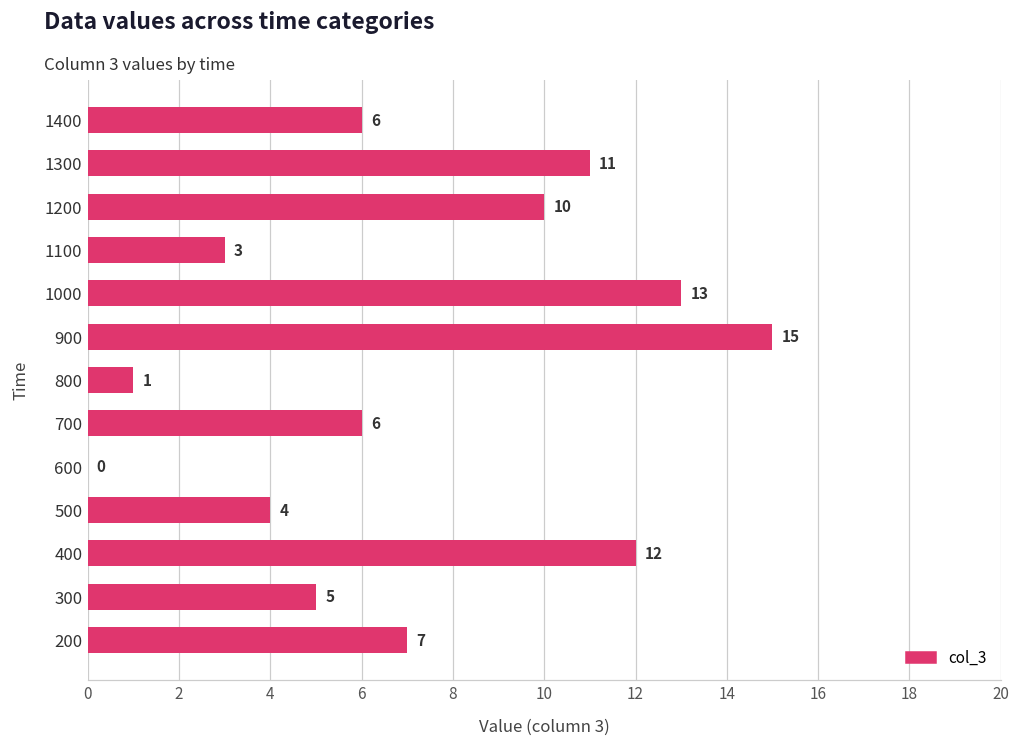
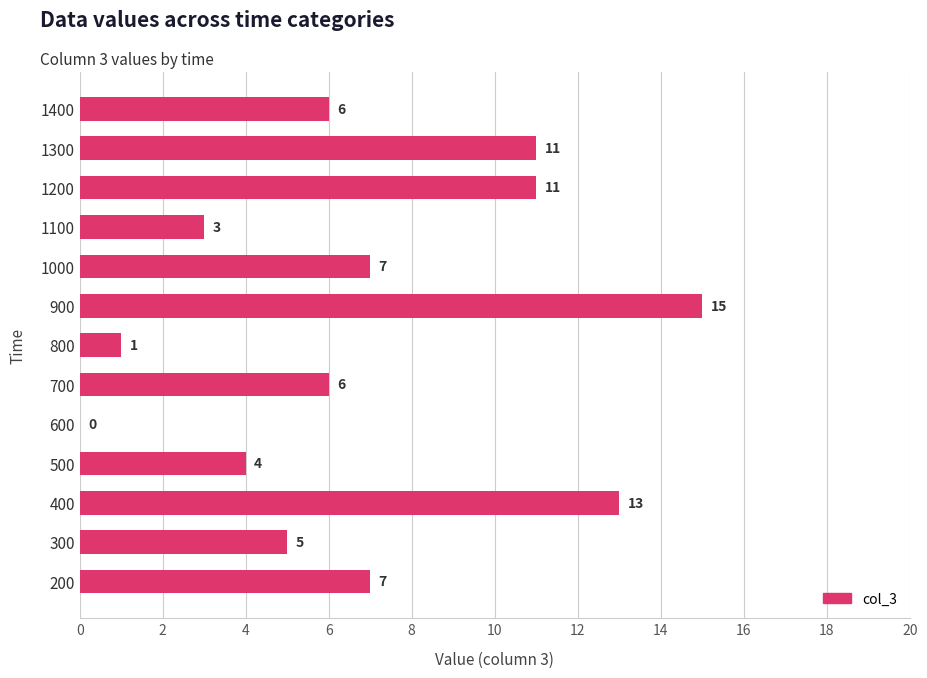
  {
    "1400": 6,
    "1300": 11,
-   "1200": 10,
+   "1200": 11,
    "1100": 3,
-   "1000": 13,
+   "1000": 7,
    "900": 15,
    "800": 1,
    "700": 6,
    "600": 0,
    "500": 4,
-   "400": 12,
+   "400": 13,
    "300": 5,
    "200": 7
  }
